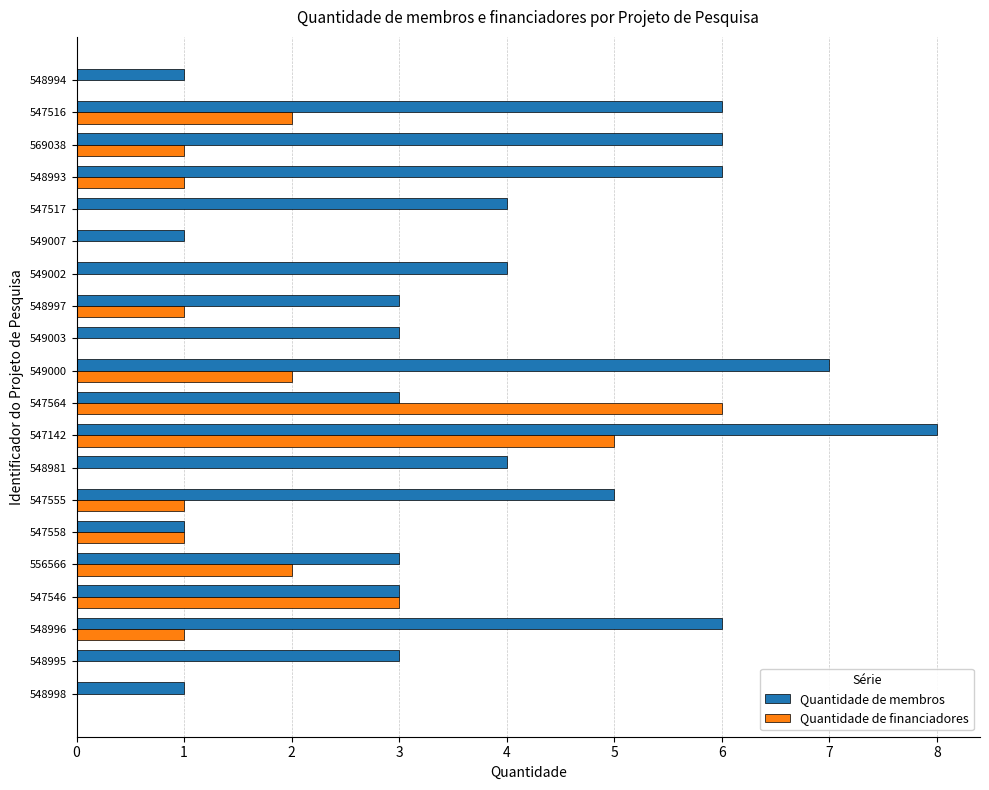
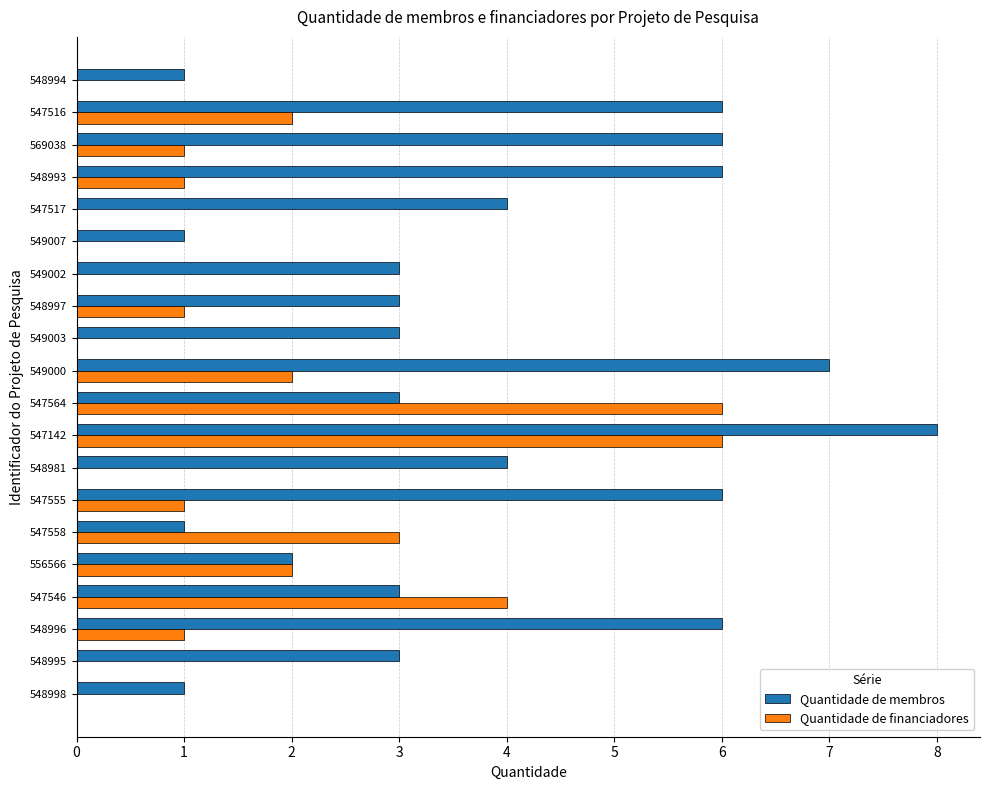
  {
    "Quantidade de membros": {
      "548994": 1,
      "547516": 6,
      "569038": 6,
      "548993": 6,
      "547517": 4,
      "549007": 1,
-     "549002": 4,
+     "549002": 3,
      "548997": 3,
      "549003": 3,
      "549000": 7,
      "547564": 3,
      "547142": 8,
      "548981": 4,
-     "547555": 5,
+     "547555": 6,
      "547558": 1,
-     "556566": 3,
+     "556566": 2,
      "547546": 3,
      "548996": 6,
      "548995": 3,
      "548998": 1
    },
    "Quantidade de financiadores": {
      "548994": 0,
      "547516": 2,
      "569038": 1,
      "548993": 1,
      "547517": 0,
      "549007": 0,
      "549002": 0,
      "548997": 1,
      "549003": 0,
      "549000": 2,
      "547564": 6,
-     "547142": 5,
+     "547142": 6,
      "548981": 0,
      "547555": 1,
-     "547558": 1,
+     "547558": 3,
      "556566": 2,
-     "547546": 3,
+     "547546": 4,
      "548996": 1,
      "548995": 0,
      "548998": 0
    }
  }
